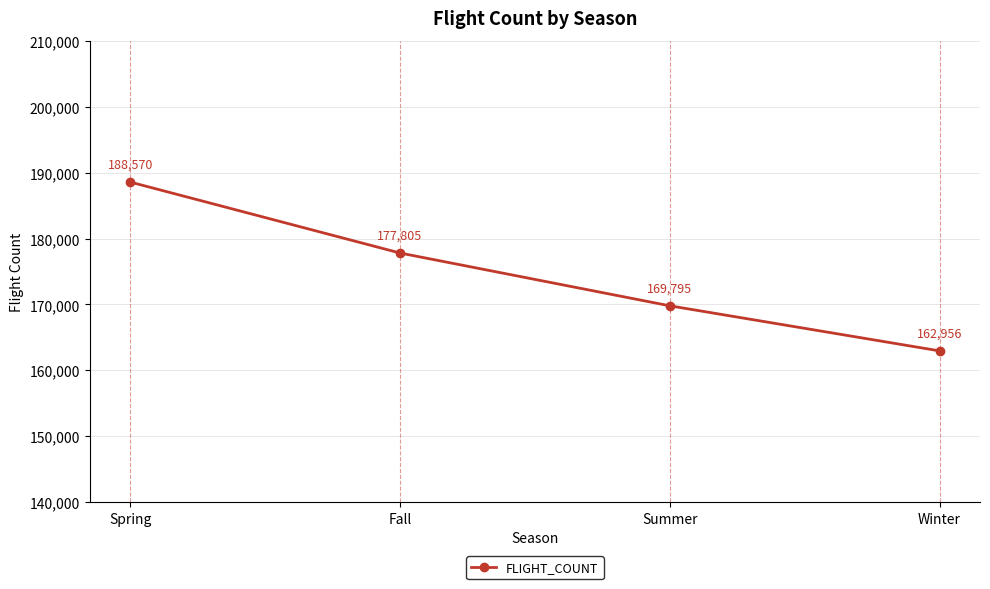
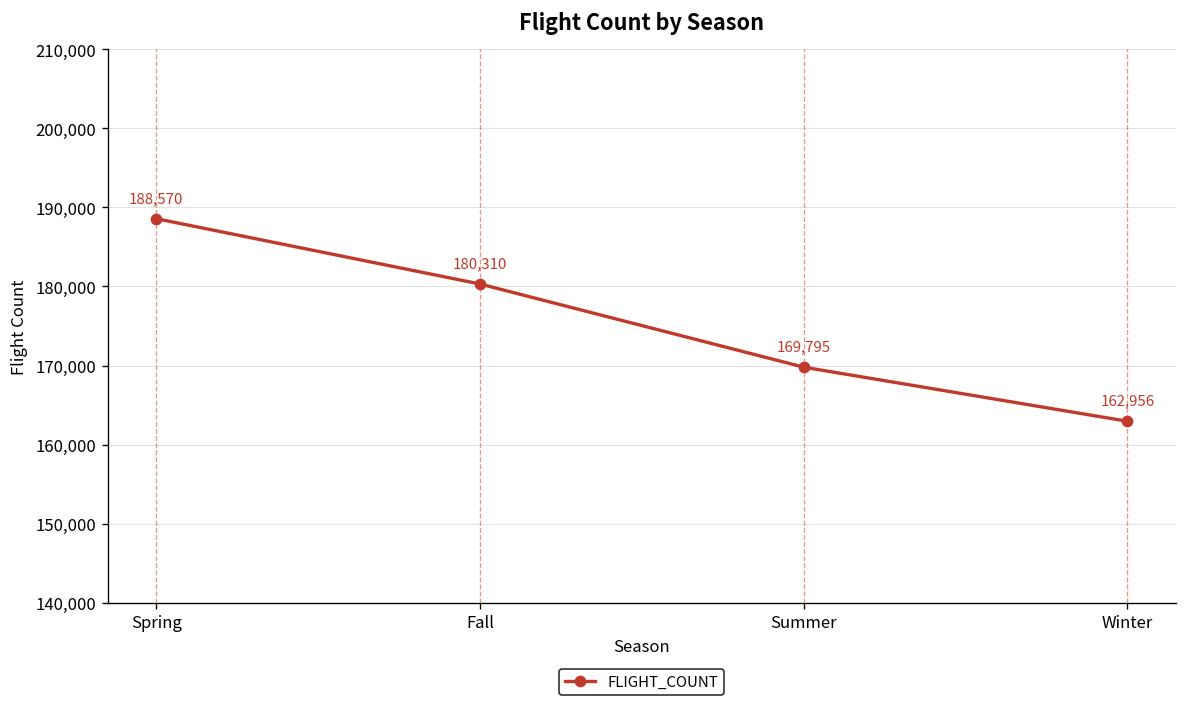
  {
    "Spring": "188,570",
-   "Fall": "177,805",
+   "Fall": "180,310",
    "Summer": "169,795",
    "Winter": "162,956"
  }
